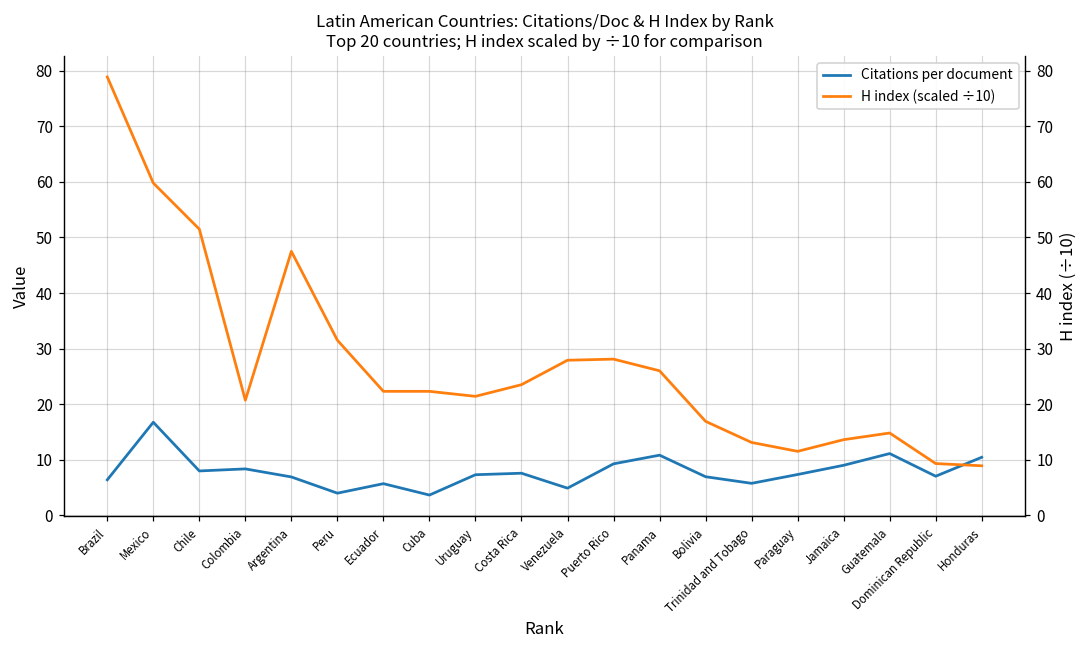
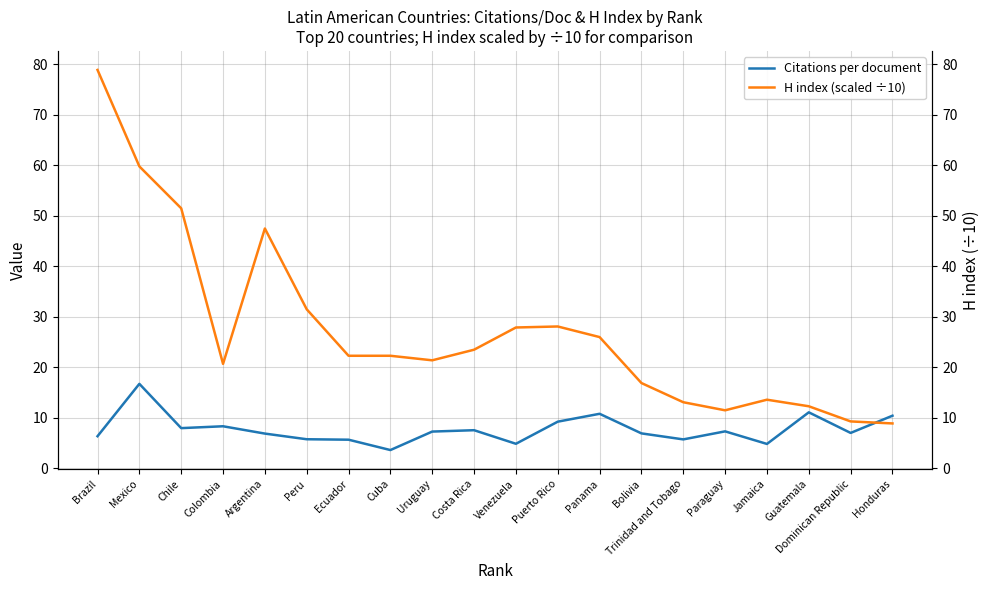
  {
    "Citations per document": {
      "Brazil": 6,
      "Mexico": 17,
      "Chile": 8,
      "Colombia": 8,
      "Argentina": 7,
-     "Peru": 4,
+     "Peru": 6,
      "Ecuador": 6,
      "Cuba": 4,
      "Uruguay": 7,
      "Costa Rica": 8,
      "Venezuela": 5,
      "Puerto Rico": 9,
      "Panama": 11,
      "Bolivia": 7,
      "Trinidad and Tobago": 6,
      "Paraguay": 7,
-     "Jamaica": 9,
+     "Jamaica": 5,
      "Guatemala": 11,
      "Dominican Republic": 7,
      "Honduras": 10
    },
    "H index (scaled ÷10)": {
      "Brazil": 79,
      "Mexico": 60,
      "Chile": 52,
      "Colombia": 21,
      "Argentina": 48,
      "Peru": 32,
      "Ecuador": 22,
      "Cuba": 22,
      "Uruguay": 21,
      "Costa Rica": 24,
      "Venezuela": 28,
      "Puerto Rico": 28,
      "Panama": 26,
      "Bolivia": 17,
      "Trinidad and Tobago": 13,
      "Paraguay": 12,
      "Jamaica": 14,
-     "Guatemala": 15,
+     "Guatemala": 12,
      "Dominican Republic": 9,
      "Honduras": 9
    }
  }
